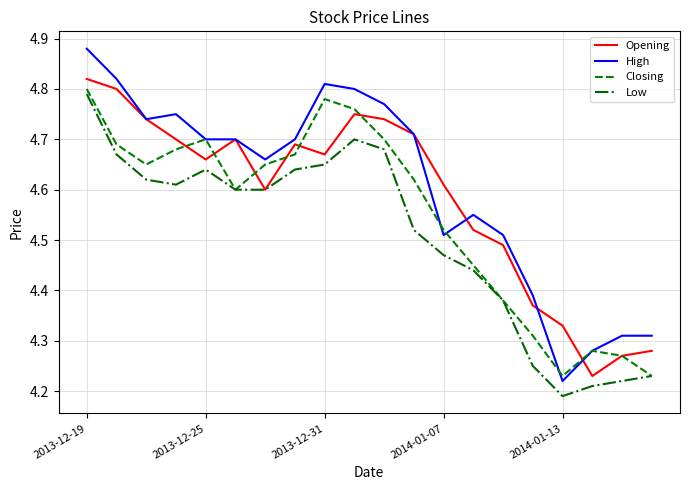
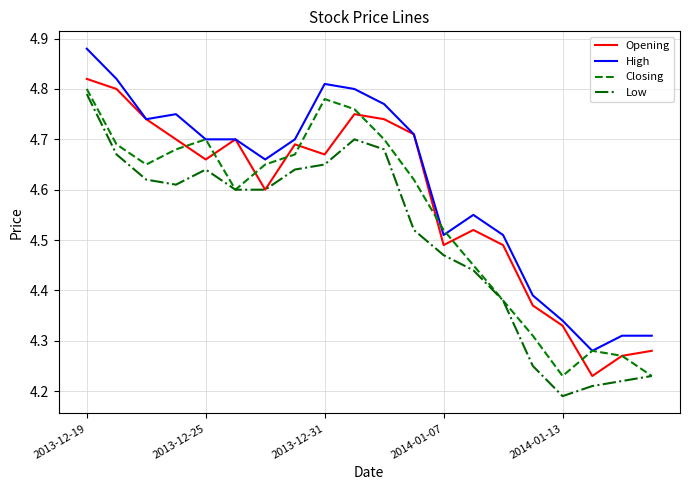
  {
    "Opening": {
      "2013-12-19": 4.82,
      "2013-12-25": 4.66,
      "2013-12-31": 4.67,
-     "2014-01-07": 4.61,
+     "2014-01-07": 4.49,
      "2014-01-13": 4.33
    },
    "High": {
      "2013-12-19": 4.88,
      "2013-12-31": 4.81,
      "2014-01-07": 4.51,
-     "2014-01-13": 4.22
+     "2014-01-13": 4.34
    }
  }
